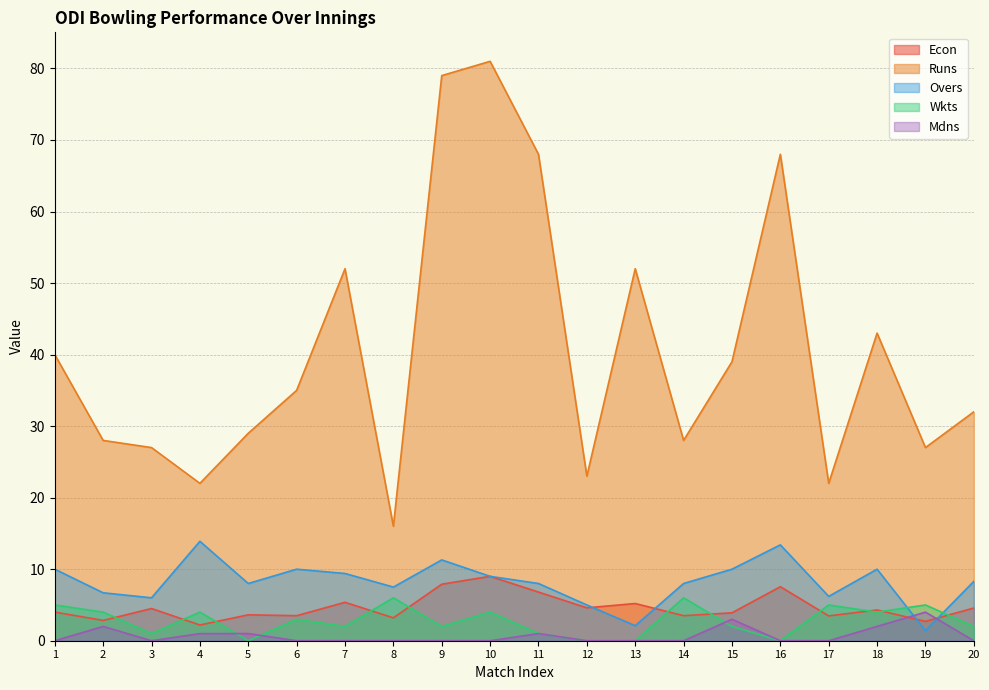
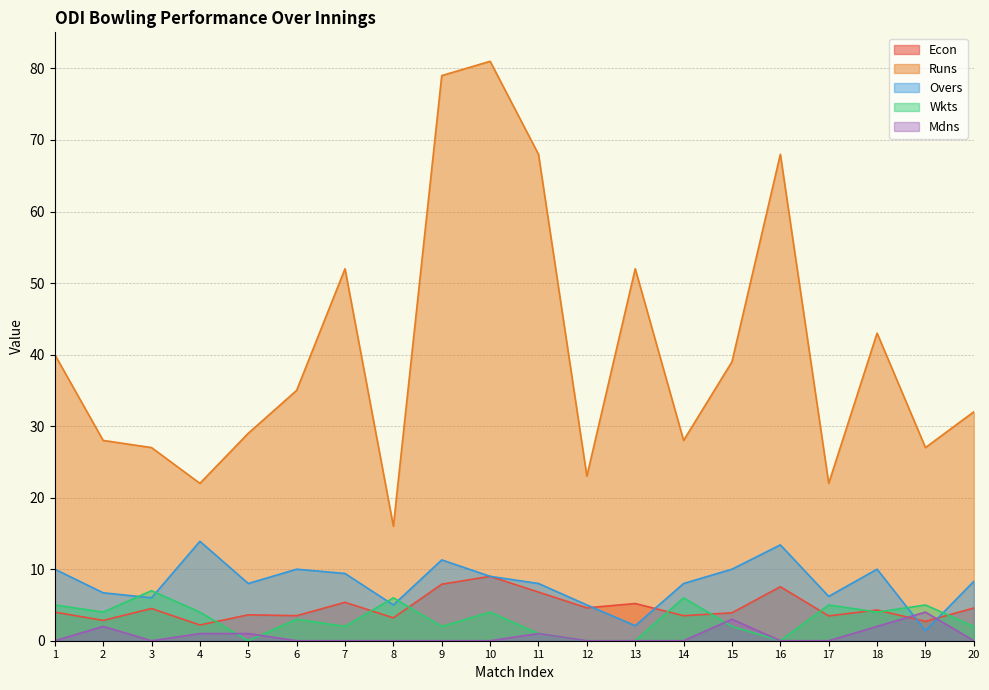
  {
    "Overs": {
      "1": 10,
      "2": 7,
      "3": 6,
      "4": 14,
      "5": 8,
      "6": 10,
      "7": 9,
-     "8": 8,
+     "8": 5,
      "9": 11,
      "11": 8,
      "12": 5,
      "13": 2,
      "14": 8,
      "15": 10,
      "16": 13,
      "17": 6,
      "18": 10,
      "19": 1,
      "20": 8
    },
    "Wkts": {
      "1": 5,
      "2": 4,
-     "3": 1,
+     "3": 7,
      "4": 4,
      "5": 0,
      "6": 3,
      "7": 2,
      "8": 6,
      "9": 2,
      "10": 4,
      "14": 6,
      "15": 2,
      "17": 5,
      "19": 5,
      "20": 2
    },
    "Mdns": {
      "1": 0,
      "2": 2,
      "3": 0,
      "4": 1,
      "5": 1,
      "6": 0,
      "7": 0,
      "8": 0,
      "9": 0,
      "10": 0,
      "14": 0,
      "15": 3,
      "17": 0,
      "18": 2,
      "19": 4,
      "20": 0
    }
  }
